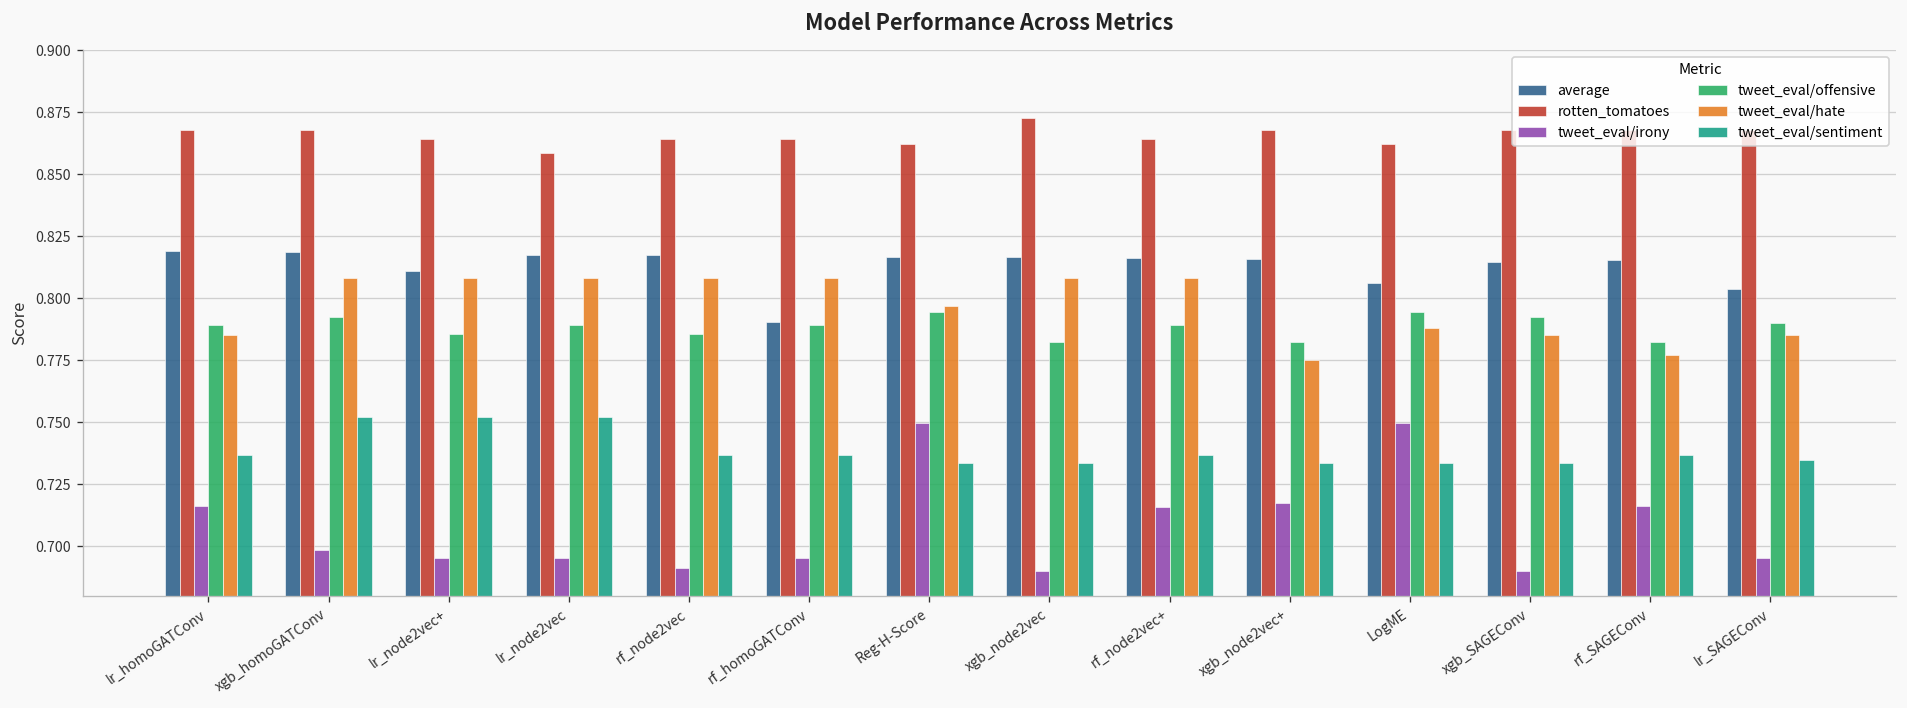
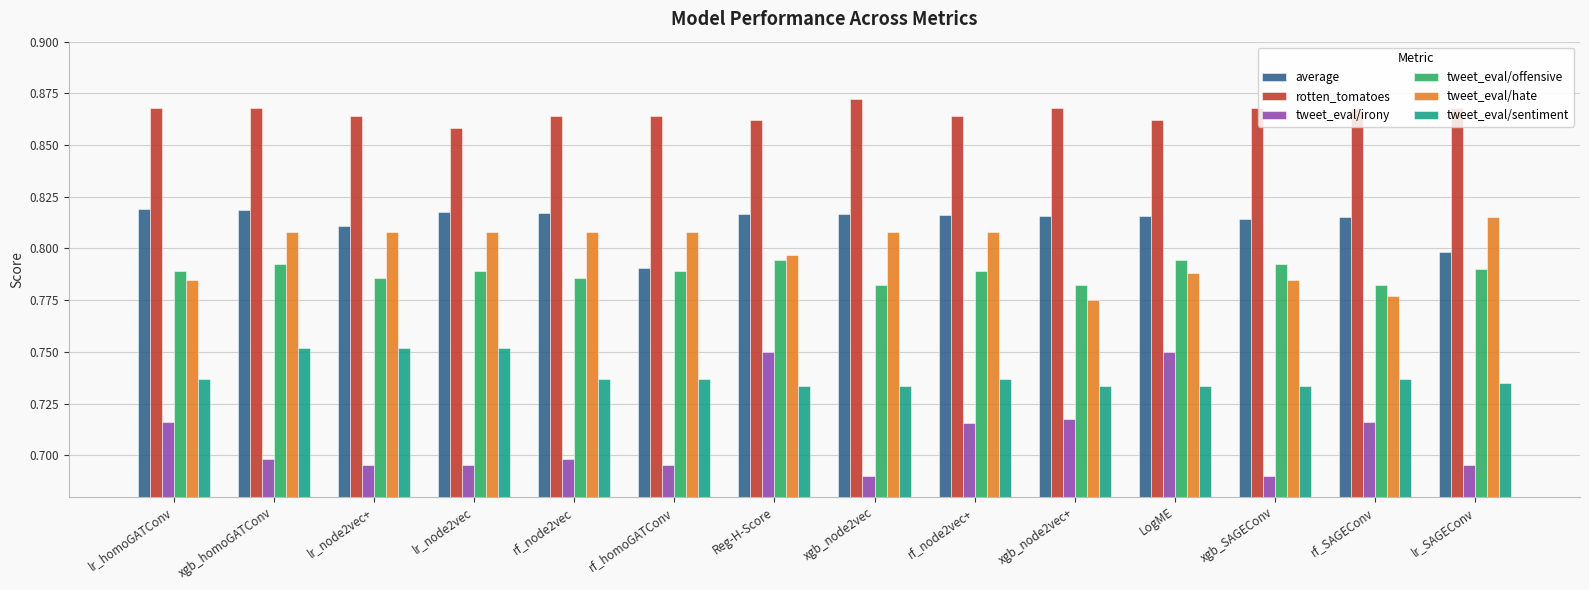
  {
    "average": {
      "lr_homoGATConv": 0.819,
      "xgb_homoGATConv": 0.819,
      "lr_node2vec+": 0.811,
      "lr_node2vec": 0.817,
      "rf_node2vec": 0.817,
      "rf_homoGATConv": 0.791,
      "Reg-H-Score": 0.817,
      "xgb_node2vec": 0.816,
      "rf_node2vec+": 0.816,
      "xgb_node2vec+": 0.816,
-     "LogME": 0.806,
+     "LogME": 0.816,
      "xgb_SAGEConv": 0.814,
      "rf_SAGEConv": 0.815,
-     "lr_SAGEConv": 0.804
+     "lr_SAGEConv": 0.799
    },
    "rotten_tomatoes": {
      "lr_homoGATConv": 0.868,
      "xgb_homoGATConv": 0.868,
      "lr_node2vec+": 0.864,
      "lr_node2vec": 0.858,
      "rf_node2vec": 0.864,
      "rf_homoGATConv": 0.864,
      "Reg-H-Score": 0.862,
      "xgb_node2vec": 0.872,
      "rf_node2vec+": 0.864,
      "xgb_node2vec+": 0.868,
      "LogME": 0.862,
      "xgb_SAGEConv": 0.868
    },
    "tweet_eval/irony": {
      "lr_homoGATConv": 0.716,
      "xgb_homoGATConv": 0.698,
      "lr_node2vec+": 0.695,
      "lr_node2vec": 0.695,
-     "rf_node2vec": 0.691,
+     "rf_node2vec": 0.698,
      "rf_homoGATConv": 0.695,
      "Reg-H-Score": 0.750,
      "xgb_node2vec": 0.690,
      "rf_node2vec+": 0.716,
      "xgb_node2vec+": 0.718,
      "LogME": 0.750,
      "xgb_SAGEConv": 0.690,
      "rf_SAGEConv": 0.716,
      "lr_SAGEConv": 0.695
    },
    "tweet_eval/hate": {
      "lr_homoGATConv": 0.785,
      "xgb_homoGATConv": 0.808,
      "lr_node2vec+": 0.808,
      "lr_node2vec": 0.808,
      "rf_node2vec": 0.808,
      "rf_homoGATConv": 0.808,
      "Reg-H-Score": 0.797,
      "xgb_node2vec": 0.808,
      "rf_node2vec+": 0.808,
      "xgb_node2vec+": 0.775,
      "LogME": 0.788,
      "xgb_SAGEConv": 0.785,
      "rf_SAGEConv": 0.777,
-     "lr_SAGEConv": 0.785
+     "lr_SAGEConv": 0.815
    }
  }
